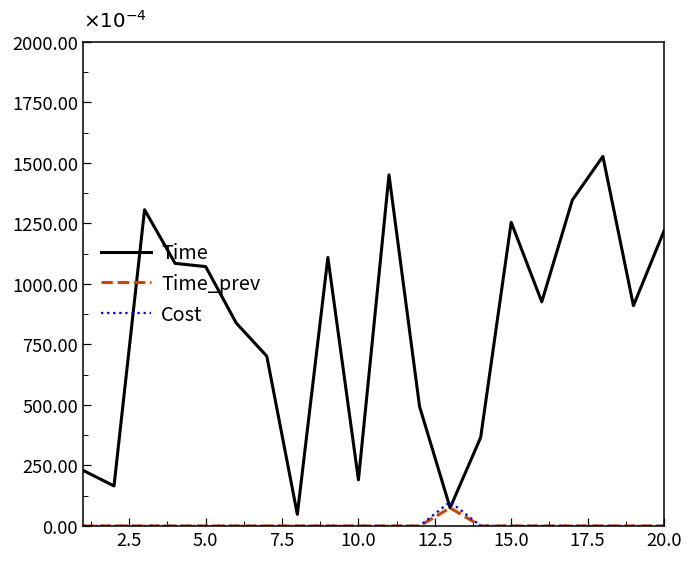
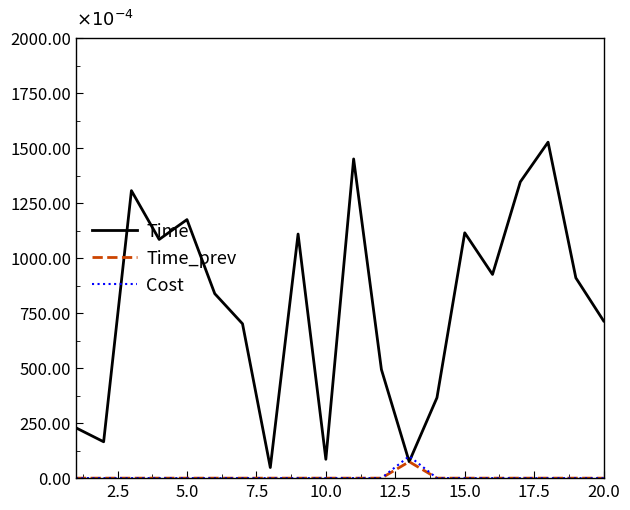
  {
    "Time": {
-     "5.0": 1070,
-     "10.0": 190,
-     "15.0": 1250,
-     "20.0": 1220
+     "5.0": 1180,
+     "10.0": 90,
+     "15.0": 1120,
+     "20.0": 710
    }
  }
